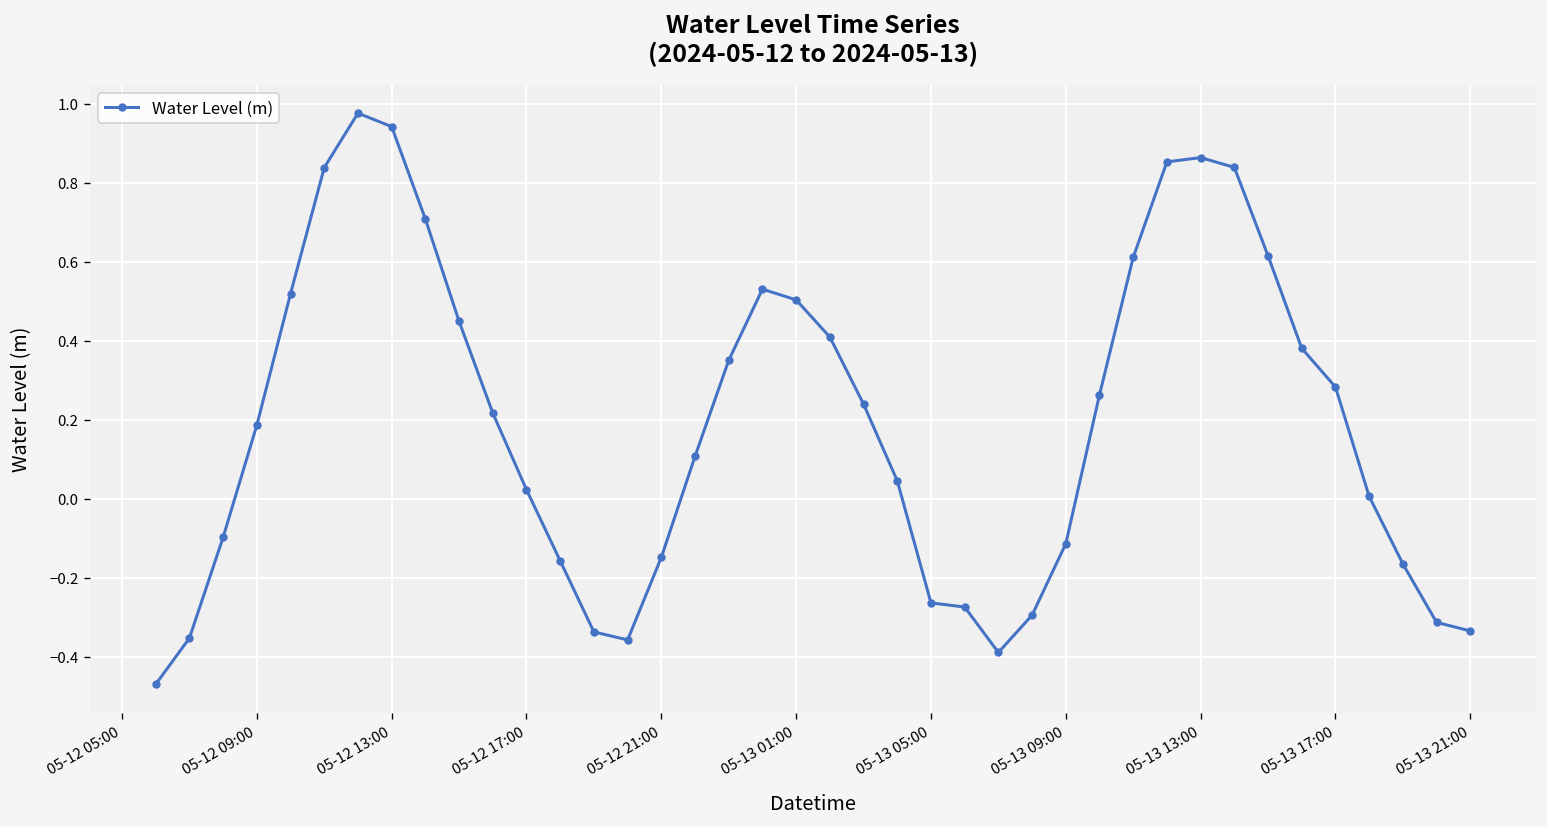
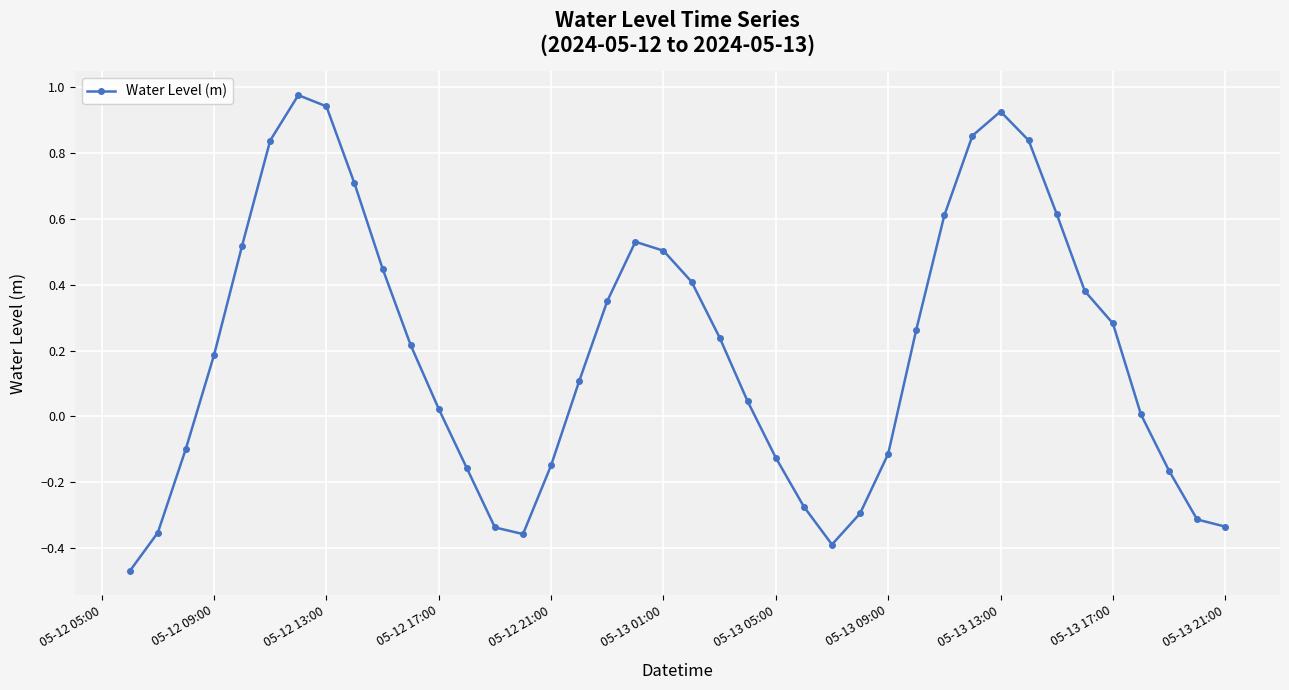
  {
    "05-12 09:00": 0.19,
    "05-12 13:00": 0.94,
    "05-12 17:00": 0.02,
    "05-12 21:00": -0.15,
    "05-13 01:00": 0.50,
-   "05-13 05:00": -0.26,
+   "05-13 05:00": -0.13,
    "05-13 09:00": -0.11,
-   "05-13 13:00": 0.86,
+   "05-13 13:00": 0.93,
    "05-13 17:00": 0.28,
    "05-13 21:00": -0.34
  }
